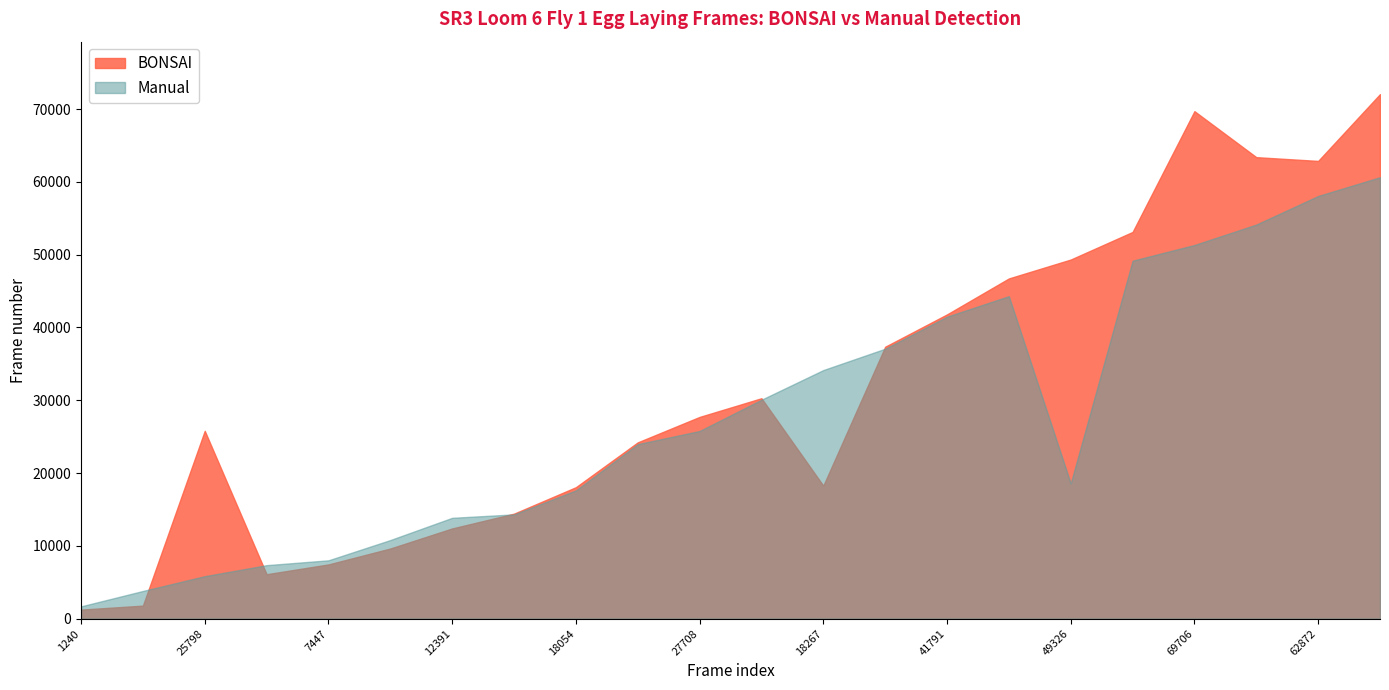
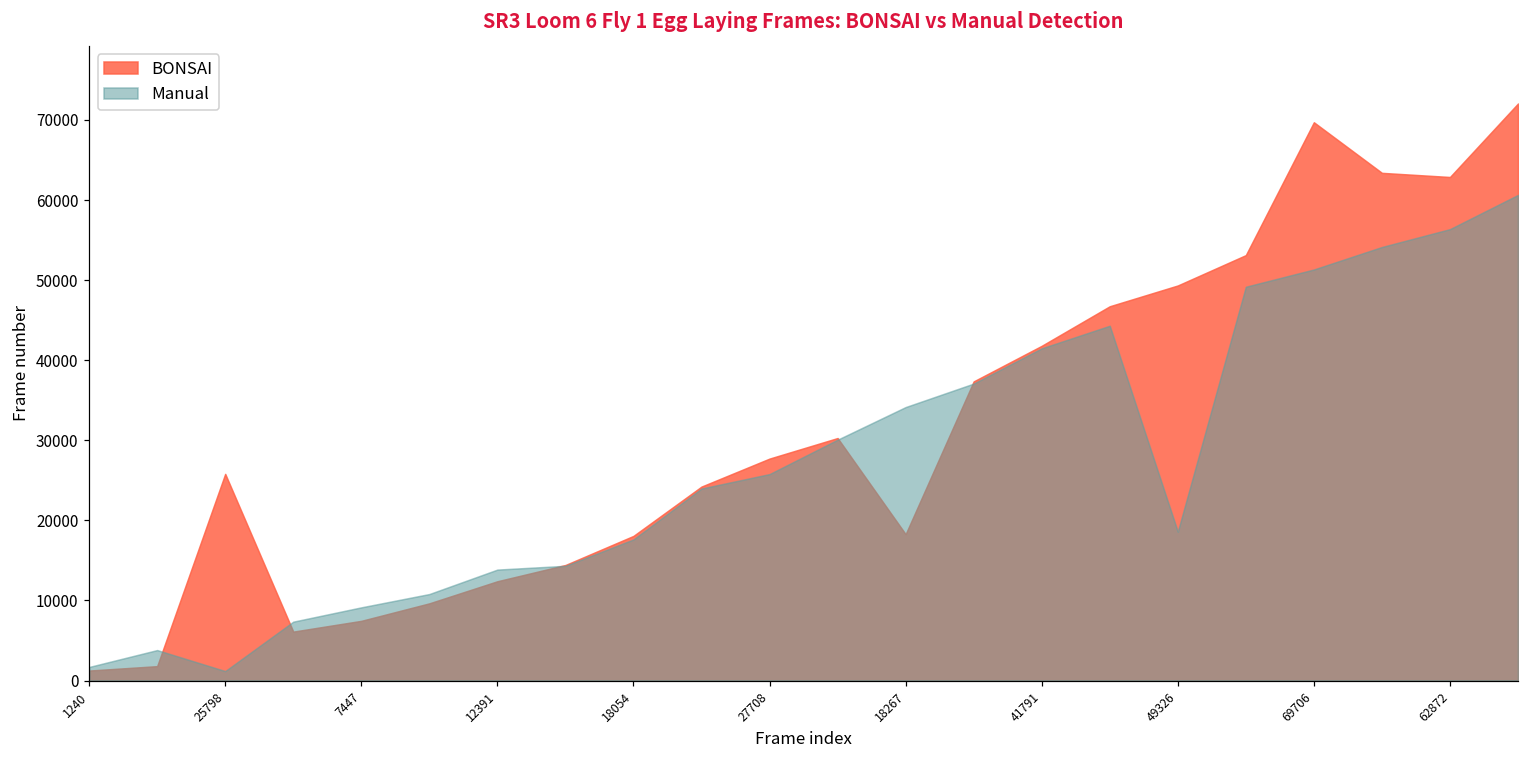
  {
    "BONSAI": {
      "1240": 1000,
      "25798": 26000,
      "7447": 7000,
      "12391": 12000,
      "18054": 18000,
      "27708": 28000,
      "18267": 18000,
      "49326": 49000,
      "69706": 70000,
      "62872": 63000
    },
    "Manual": {
      "1240": 2000,
-     "25798": 6000,
-     "7447": 8000,
+     "25798": 1000,
+     "7447": 9000,
      "12391": 14000,
      "18054": 18000,
      "27708": 26000,
      "18267": 34000,
      "49326": 19000,
      "69706": 51000,
-     "62872": 58000
+     "62872": 56000
    }
  }
